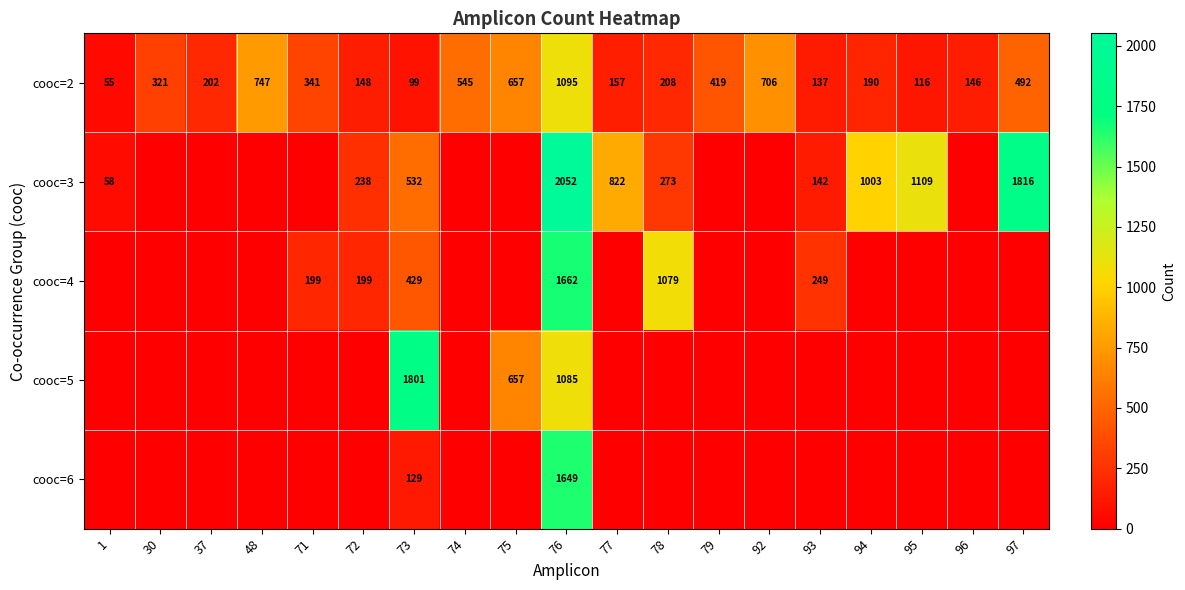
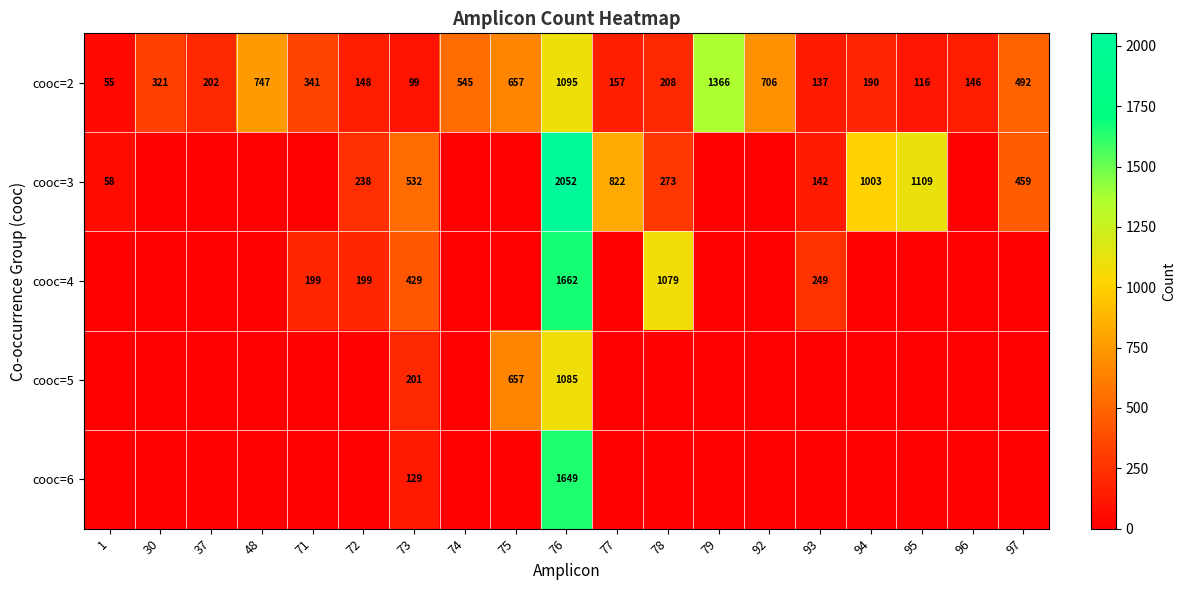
  {
    "cooc=2": {
      "1": 55,
      "30": 321,
      "37": 202,
      "48": 747,
      "71": 341,
      "72": 148,
      "73": 99,
      "74": 545,
      "75": 657,
      "76": 1095,
      "77": 157,
      "78": 208,
-     "79": 419,
+     "79": 1366,
      "92": 706,
      "93": 137,
      "94": 190,
      "95": 116,
      "96": 146,
      "97": 492
    },
    "cooc=3": {
      "1": 58,
      "72": 238,
      "73": 532,
      "76": 2052,
      "77": 822,
      "78": 273,
      "93": 142,
      "94": 1003,
      "95": 1109,
-     "97": 1816
+     "97": 459
    },
    "cooc=4": {
      "71": 199,
      "72": 199,
      "73": 429,
      "76": 1662,
      "78": 1079,
      "93": 249
    },
    "cooc=5": {
-     "73": 1801,
+     "73": 201,
      "75": 657,
      "76": 1085
    },
    "cooc=6": {
      "73": 129,
      "76": 1649
    }
  }
